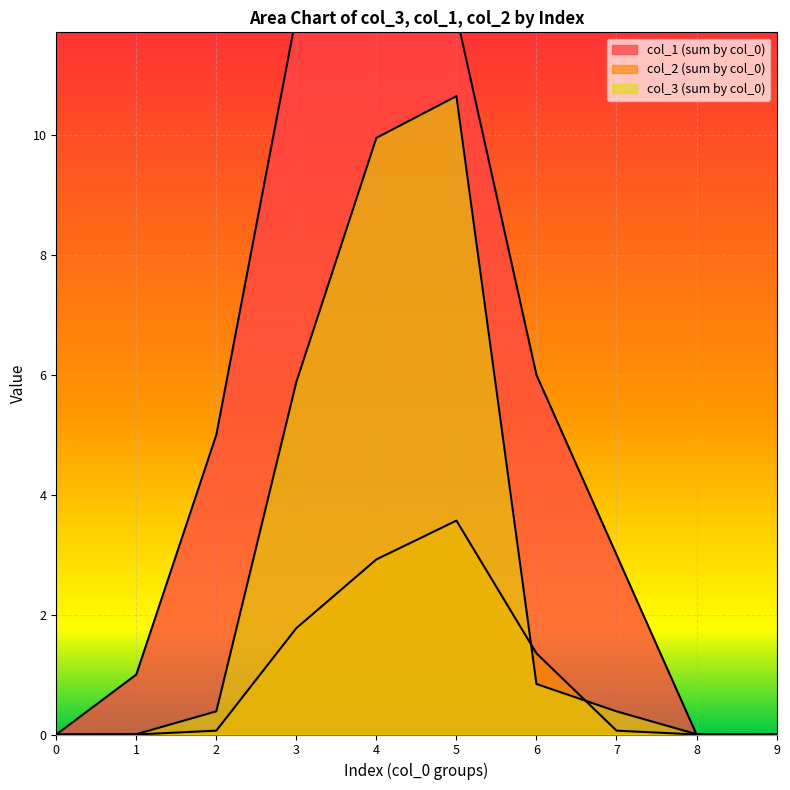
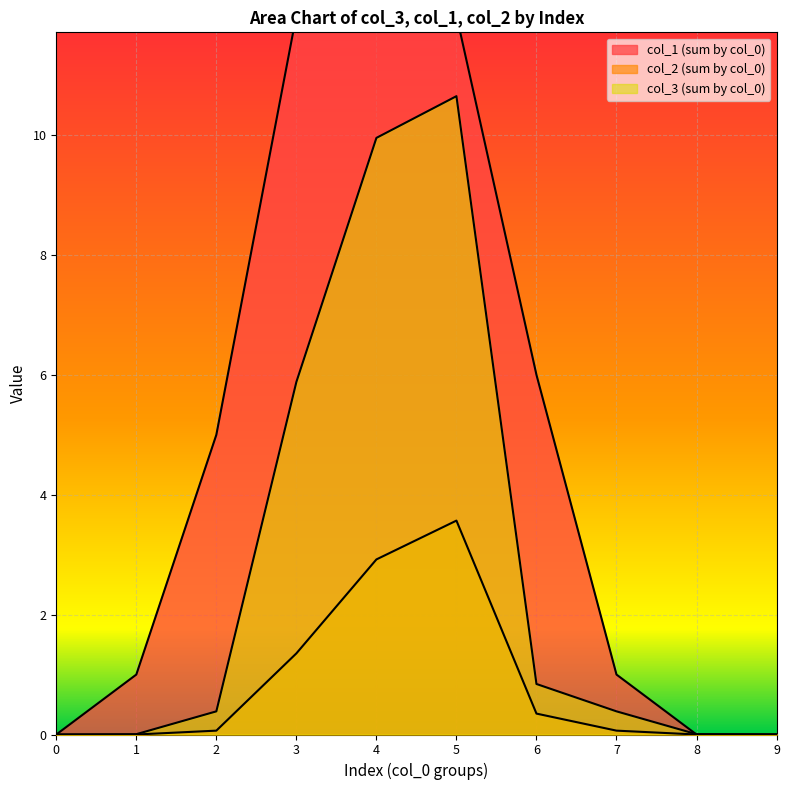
  {
    "col_1 (sum by col_0)": {
      "1": 1,
      "2": 5,
      "6": 6,
-     "7": 3
+     "7": 1
    },
    "col_2 (sum by col_0)": {
      "2": 0.1,
-     "3": 1.8,
+     "3": 1.4,
      "4": 2.9,
      "5": 3.6,
-     "6": 1.4,
+     "6": 0.3,
      "7": 0.1
    },
    "col_3 (sum by col_0)": {
      "2": 0.4,
      "3": 5.9,
      "4": 10.0,
      "5": 10.6,
      "6": 0.8,
      "7": 0.4
    }
  }
